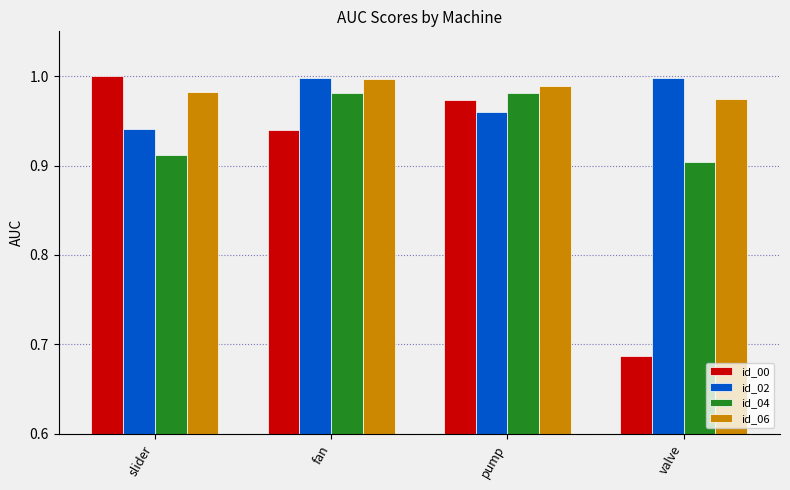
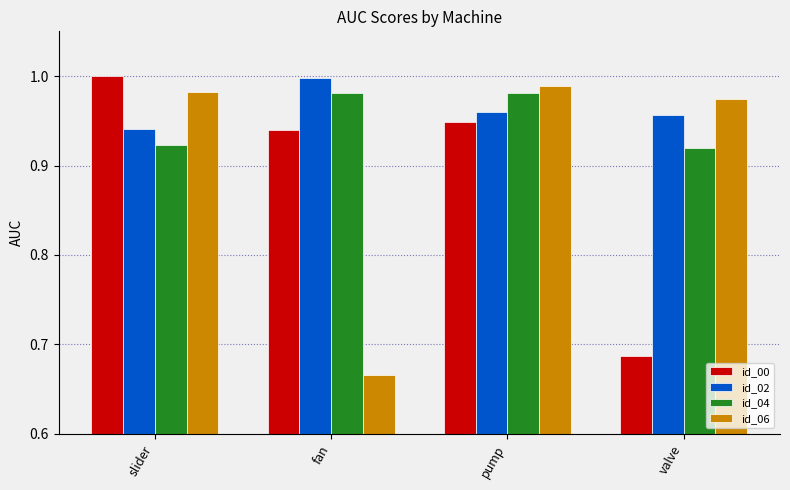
  {
    "id_00": {
      "slider": 1.00,
      "fan": 0.94,
-     "pump": 0.97,
+     "pump": 0.95,
      "valve": 0.69
    },
    "id_02": {
      "slider": 0.94,
      "fan": 1.00,
      "pump": 0.96,
-     "valve": 1.00
+     "valve": 0.96
    },
    "id_04": {
-     "slider": 0.91,
+     "slider": 0.92,
      "fan": 0.98,
      "pump": 0.98,
-     "valve": 0.90
+     "valve": 0.92
    },
    "id_06": {
      "slider": 0.98,
-     "fan": 1.00,
+     "fan": 0.67,
      "pump": 0.99,
      "valve": 0.97
    }
  }
